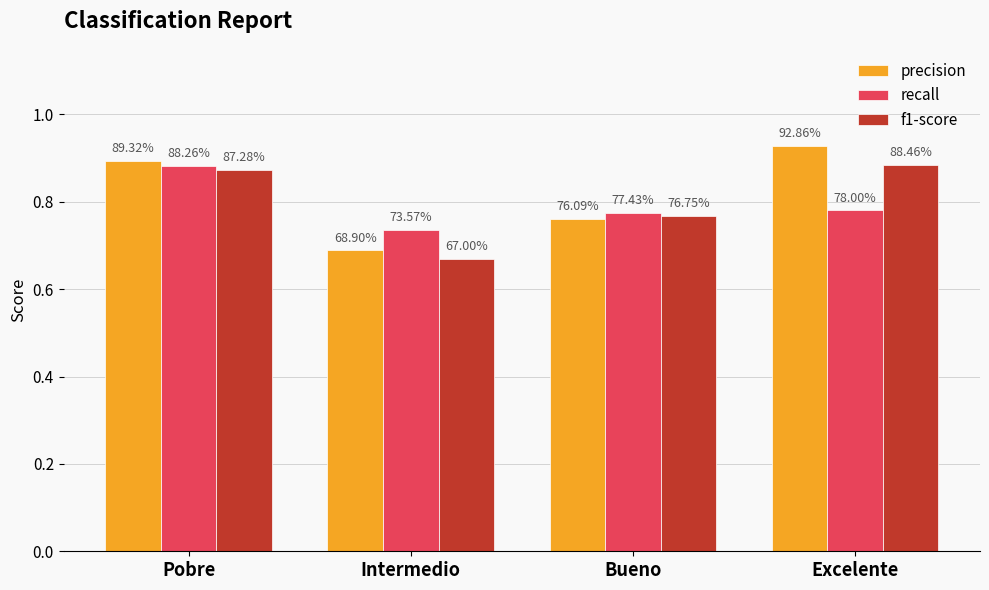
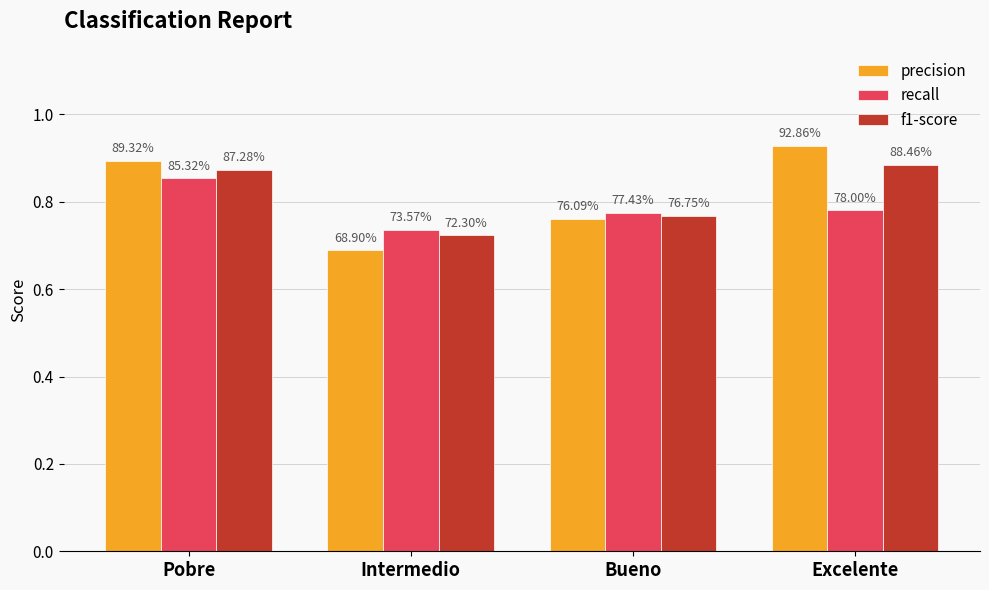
  {
    "precision": {
      "Pobre": "89.32%",
      "Intermedio": "68.90%",
      "Bueno": "76.09%",
      "Excelente": "92.86%"
    },
    "recall": {
-     "Pobre": "88.26%",
+     "Pobre": "85.32%",
      "Intermedio": "73.57%",
      "Bueno": "77.43%",
      "Excelente": "78.00%"
    },
    "f1-score": {
      "Pobre": "87.28%",
-     "Intermedio": "67.00%",
+     "Intermedio": "72.30%",
      "Bueno": "76.75%",
      "Excelente": "88.46%"
    }
  }
